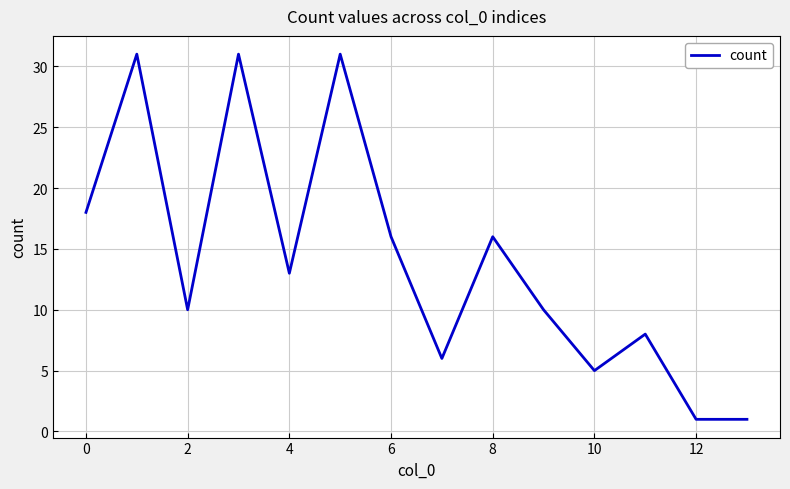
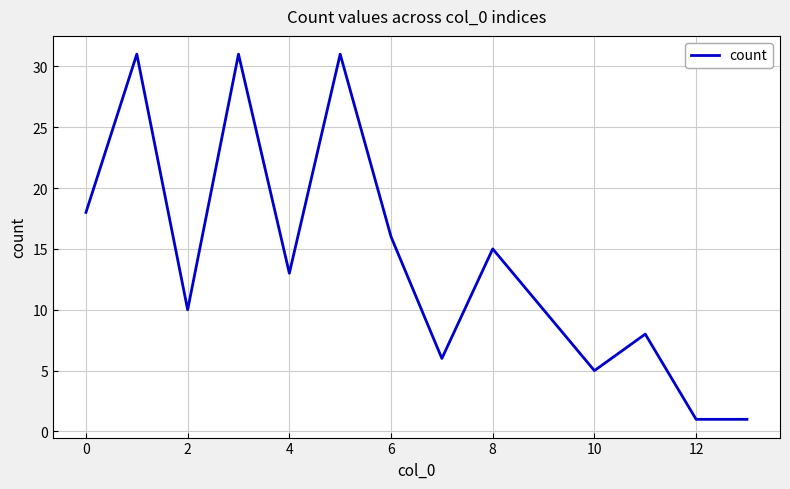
  {
    "0": 18,
    "2": 10,
    "4": 13,
    "6": 16,
-   "8": 16,
+   "8": 15,
    "10": 5,
    "12": 1
  }
